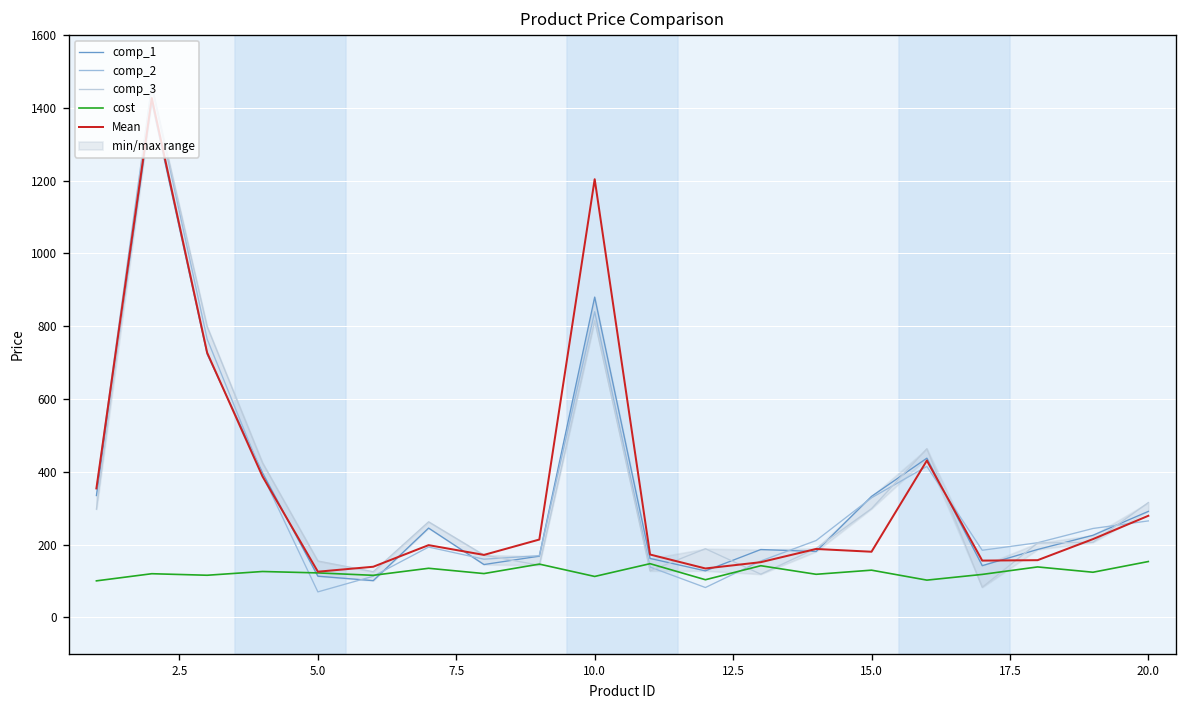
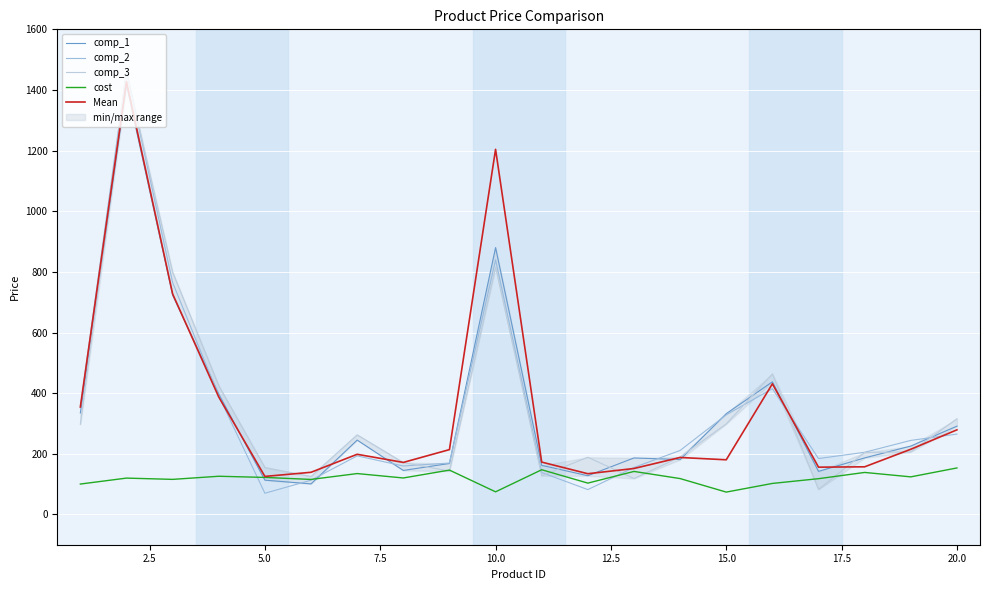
  {
    "comp_1": {
      "5.0": 110,
      "20.0": 290
    },
    "cost": {
-     "10.0": 110,
-     "15.0": 130,
+     "10.0": 70,
+     "15.0": 70,
      "20.0": 150
    },
    "Mean": {
      "10.0": 1200,
      "15.0": 180,
      "20.0": 280
    }
  }
